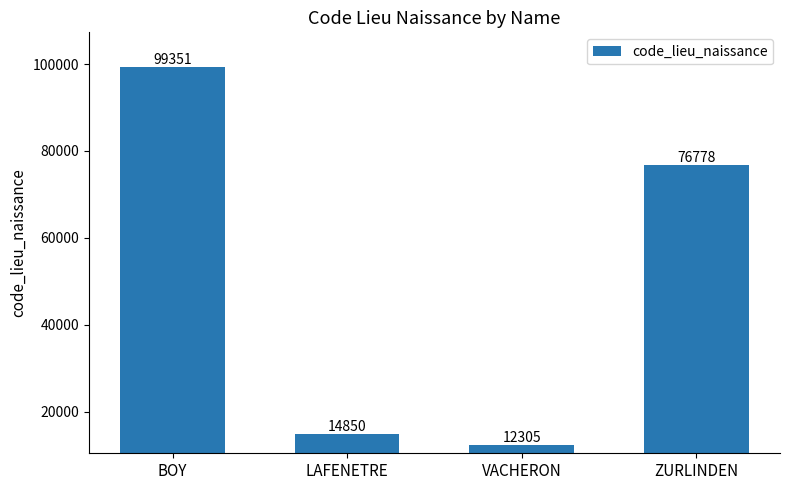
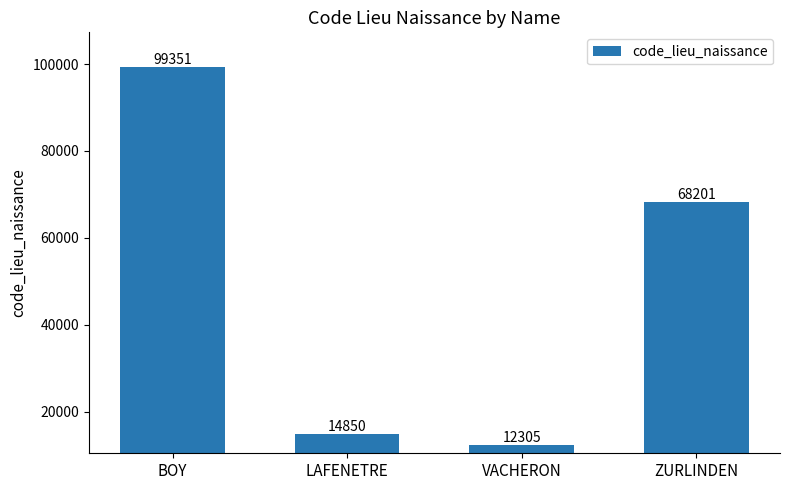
  {
    "BOY": 99351,
    "LAFENETRE": 14850,
    "VACHERON": 12305,
-   "ZURLINDEN": 76778
+   "ZURLINDEN": 68201
  }
